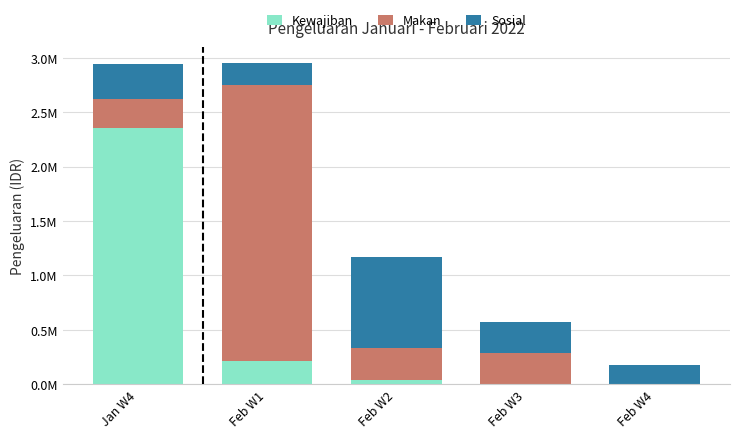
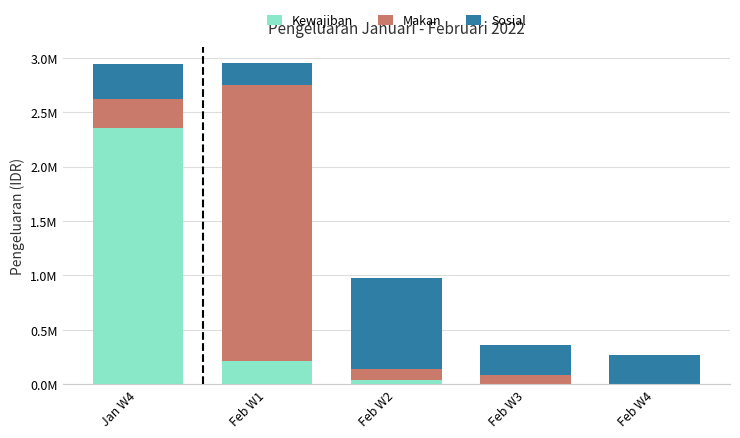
  {
    "Kewajiban": {
      "Jan W4": 2350000,
      "Feb W1": 220000,
      "Feb W2": 40000,
      "Feb W3": 0,
      "Feb W4": 0
    },
    "Makan": {
      "Jan W4": 270000,
      "Feb W1": 2530000,
-     "Feb W2": 290000,
-     "Feb W3": 290000,
+     "Feb W2": 100000,
+     "Feb W3": 80000,
      "Feb W4": 0
    },
    "Sosial": {
      "Jan W4": 330000,
      "Feb W1": 210000,
      "Feb W2": 840000,
      "Feb W3": 280000,
-     "Feb W4": 180000
+     "Feb W4": 270000
    }
  }
